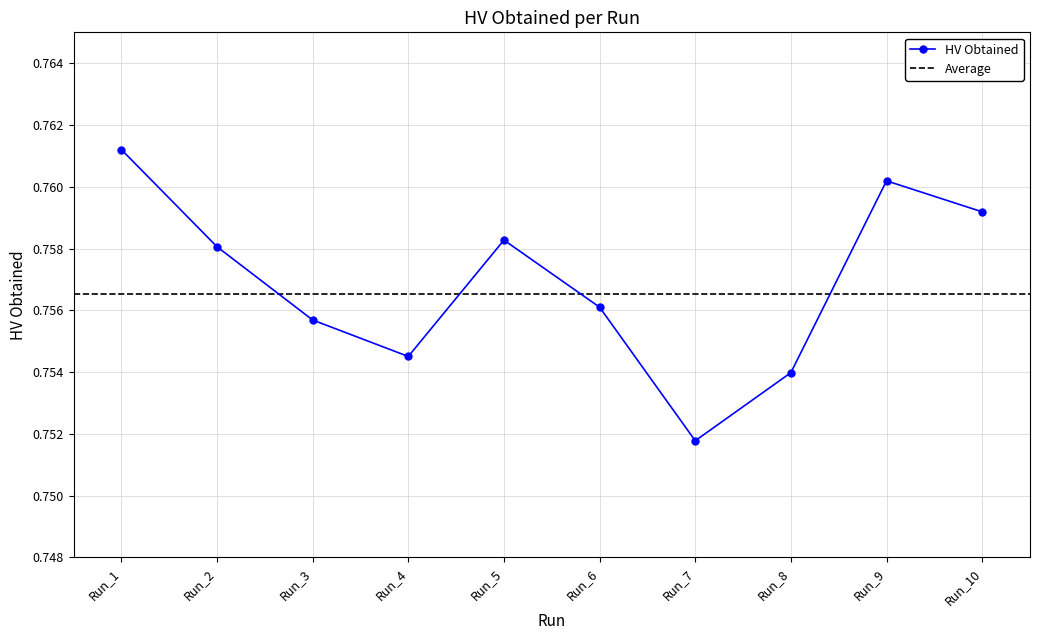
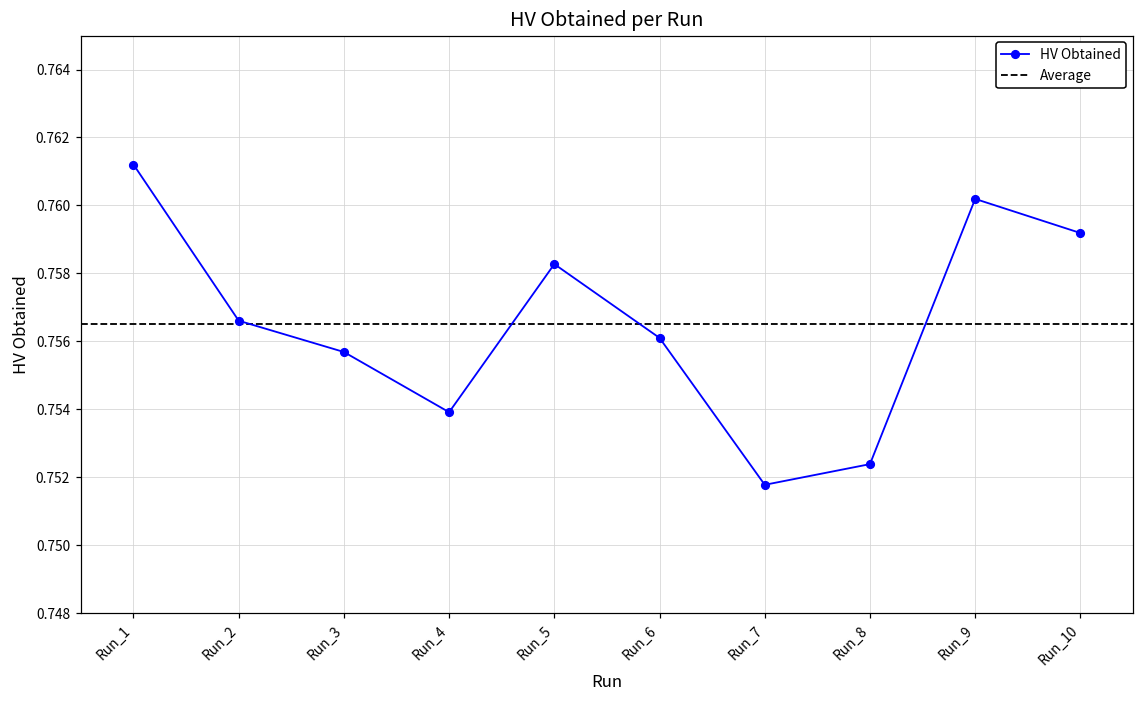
  {
    "Run_1": 0.7612,
-   "Run_2": 0.7581,
+   "Run_2": 0.7566,
    "Run_3": 0.7557,
-   "Run_4": 0.7545,
+   "Run_4": 0.7539,
    "Run_5": 0.7583,
    "Run_6": 0.7561,
    "Run_7": 0.7518,
-   "Run_8": 0.7540,
+   "Run_8": 0.7524,
    "Run_9": 0.7602,
    "Run_10": 0.7592
  }
